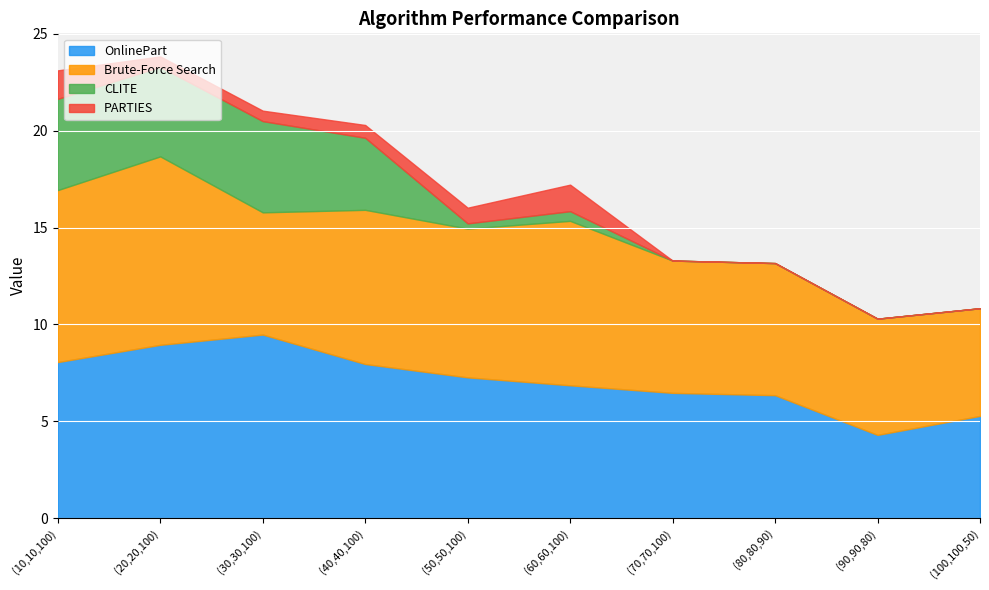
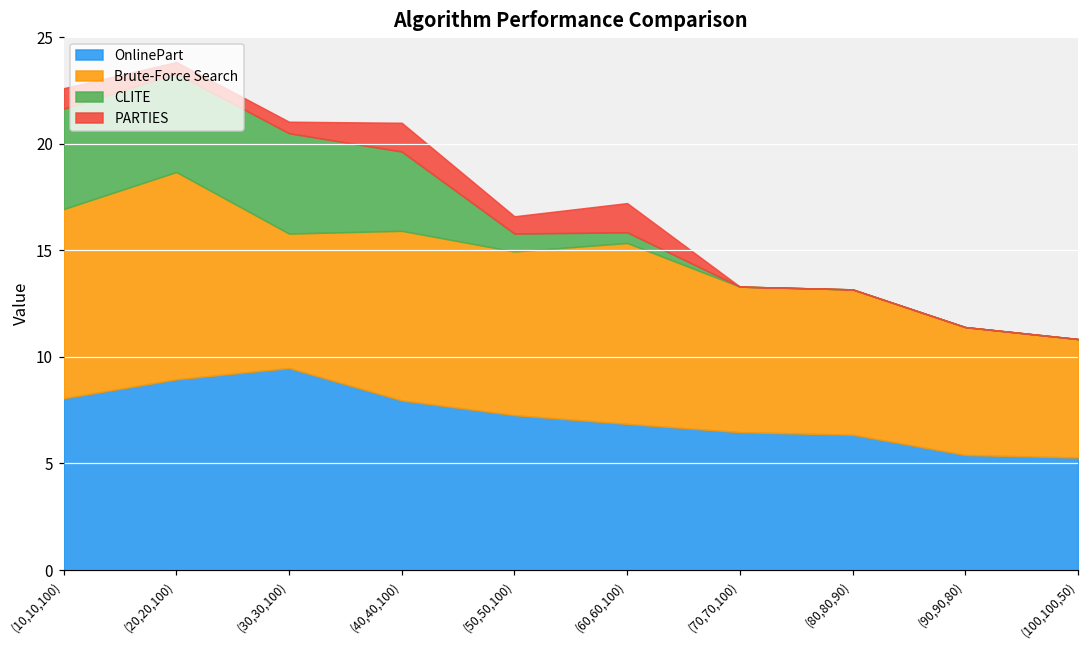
  {
    "OnlinePart": {
      "(10,10,100)": 8.1,
      "(20,20,100)": 9.0,
      "(30,30,100)": 9.5,
      "(40,40,100)": 8.0,
      "(50,50,100)": 7.3,
      "(60,60,100)": 6.9,
      "(70,70,100)": 6.5,
      "(80,80,90)": 6.4,
-     "(90,90,80)": 4.3,
+     "(90,90,80)": 5.4,
      "(100,100,50)": 5.3
    },
    "Brute-Force Search": {
      "(10,10,100)": 8.9,
      "(20,20,100)": 9.7,
      "(30,30,100)": 6.3,
      "(40,40,100)": 8.0,
      "(50,50,100)": 7.7,
      "(60,60,100)": 8.5
    },
    "CLITE": {
      "(10,10,100)": 4.7,
      "(30,30,100)": 4.7,
      "(40,40,100)": 3.7,
-     "(50,50,100)": 0.3,
+     "(50,50,100)": 0.8,
      "(60,60,100)": 0.5
    },
    "PARTIES": {
-     "(10,10,100)": 1.5,
+     "(10,10,100)": 1.0,
      "(30,30,100)": 0.5,
-     "(40,40,100)": 0.7,
+     "(40,40,100)": 1.4,
      "(50,50,100)": 0.8,
      "(60,60,100)": 1.4
    }
  }
